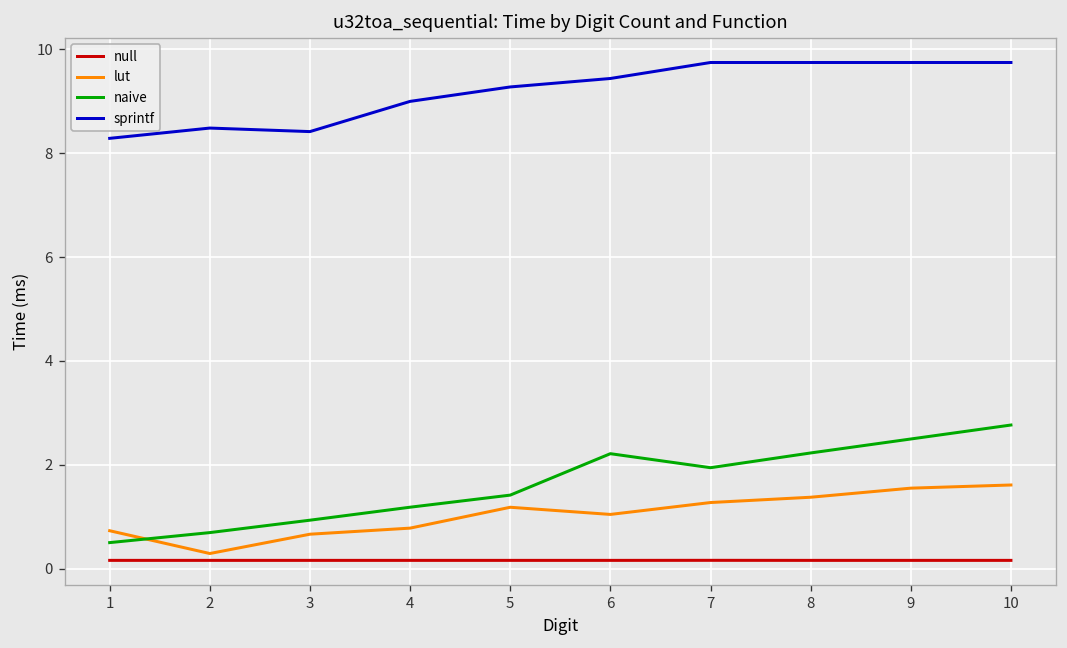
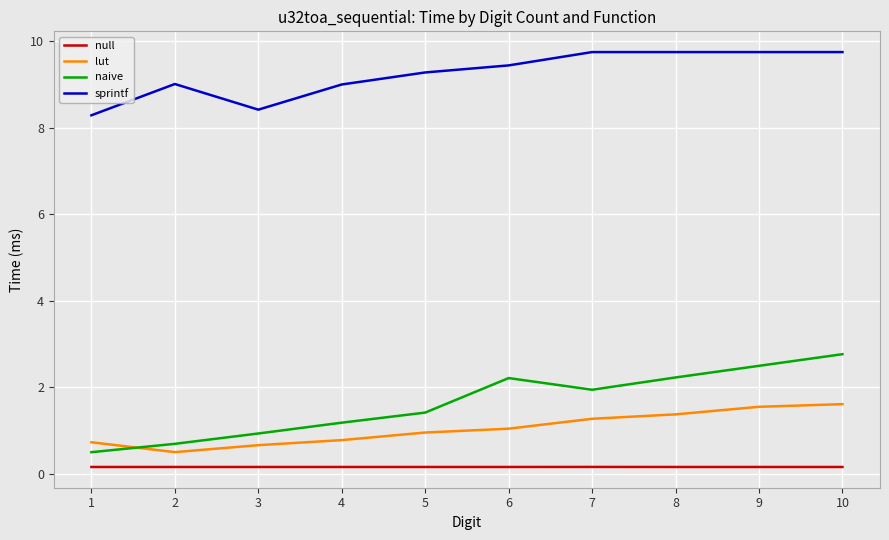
  {
    "null": {
      "1": 0.2,
      "2": 0.2,
      "3": 0.2,
      "4": 0.2,
      "5": 0.2,
      "6": 0.2,
      "7": 0.2,
      "8": 0.2,
      "9": 0.2,
      "10": 0.2
    },
    "lut": {
      "1": 0.7,
-     "2": 0.3,
+     "2": 0.5,
      "3": 0.7,
      "4": 0.8,
-     "5": 1.2,
+     "5": 1.0,
      "6": 1.0,
      "7": 1.3,
      "8": 1.4,
      "9": 1.5,
      "10": 1.6
    },
    "naive": {
      "1": 0.5,
      "2": 0.7,
      "3": 0.9,
      "4": 1.2,
      "5": 1.4,
      "6": 2.2,
      "7": 1.9,
      "8": 2.2,
      "9": 2.5,
      "10": 2.8
    },
    "sprintf": {
      "1": 8.3,
-     "2": 8.5,
+     "2": 9.0,
      "3": 8.4,
      "4": 9.0,
      "5": 9.3,
      "6": 9.4,
      "7": 9.7,
      "8": 9.7,
      "9": 9.7,
      "10": 9.7
    }
  }
